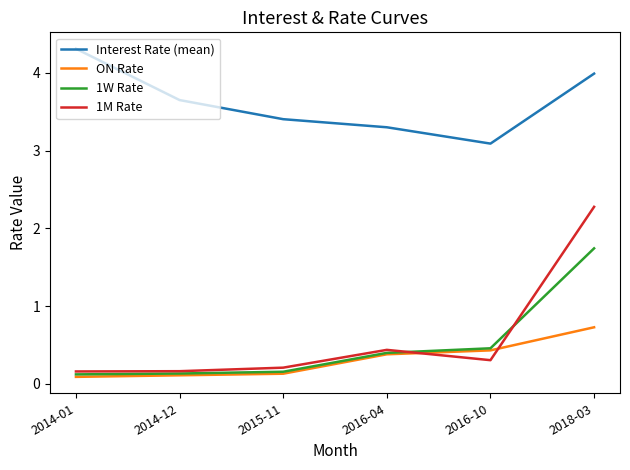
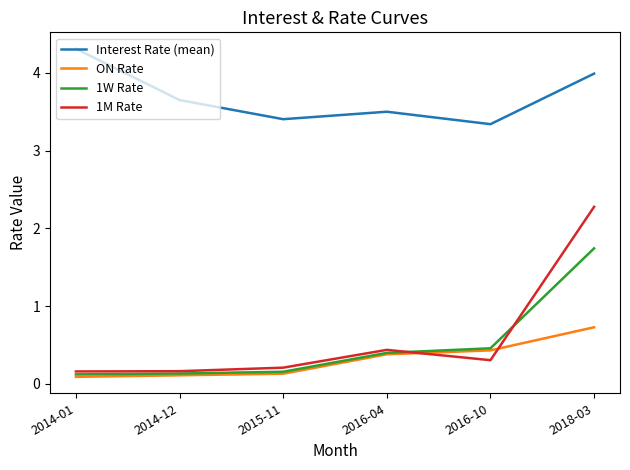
  {
    "Interest Rate (mean)": {
      "2015-11": 3.4,
-     "2016-04": 3.3,
-     "2016-10": 3.1,
+     "2016-04": 3.5,
+     "2016-10": 3.3,
      "2018-03": 4.0
    },
    "ON Rate": {
      "2018-03": 0.7
    },
    "1W Rate": {
      "2018-03": 1.7
    },
    "1M Rate": {
      "2014-01": 0.2,
      "2015-11": 0.2,
      "2016-04": 0.4,
      "2016-10": 0.3,
      "2018-03": 2.3
    }
  }
